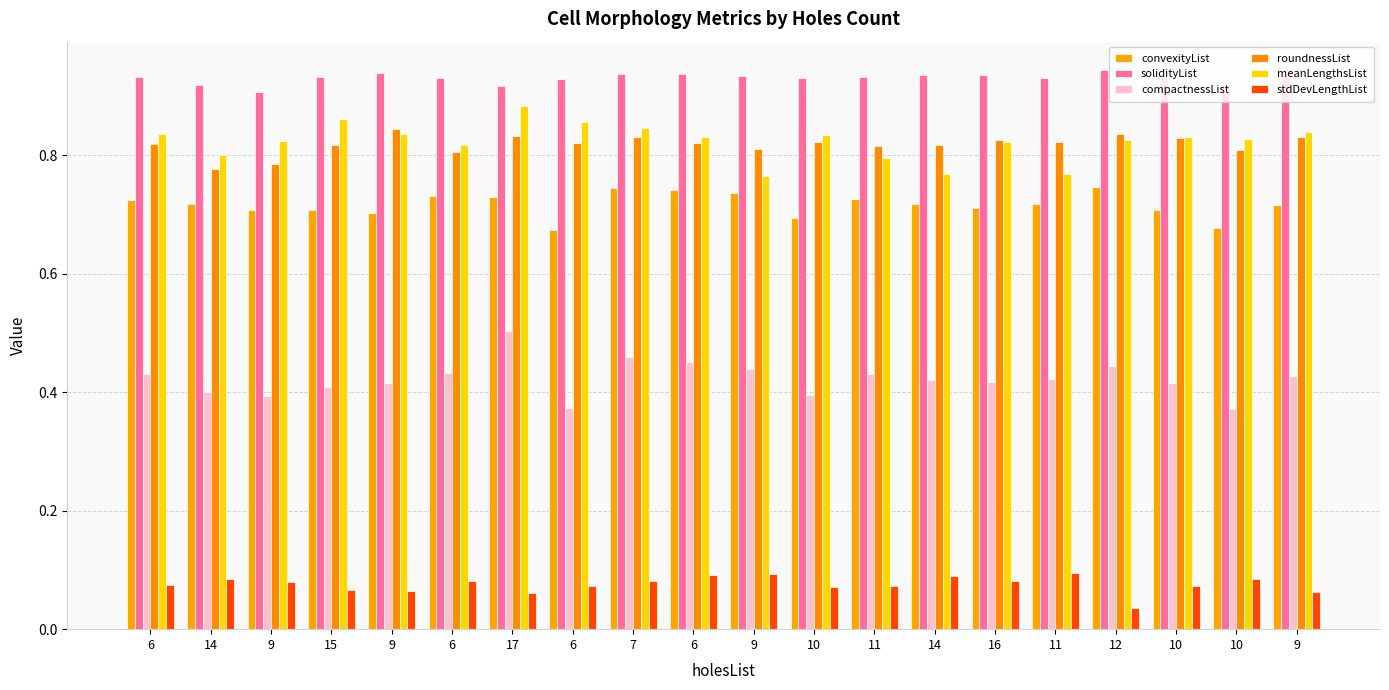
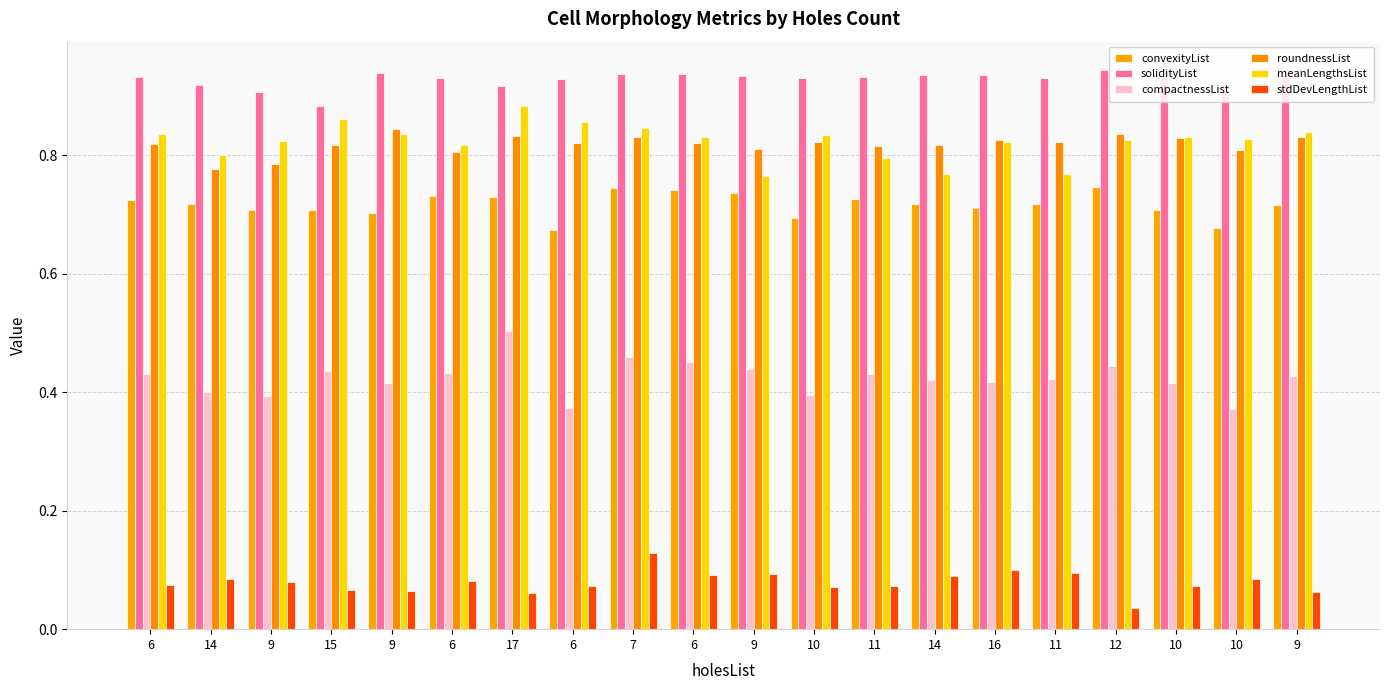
  {
    "solidityList": {
-     "15": 0.93,
+     "15": 0.88,
      "17": 0.92,
      "7": 0.94,
      "16": 0.94,
      "12": 0.94
    },
    "compactnessList": {
-     "15": 0.41,
+     "15": 0.44,
      "17": 0.50,
      "7": 0.46,
      "16": 0.42,
      "12": 0.45
    },
    "stdDevLengthList": {
      "15": 0.07,
      "17": 0.06,
-     "7": 0.08,
-     "16": 0.08,
+     "7": 0.13,
+     "16": 0.10,
      "12": 0.04
    }
  }
